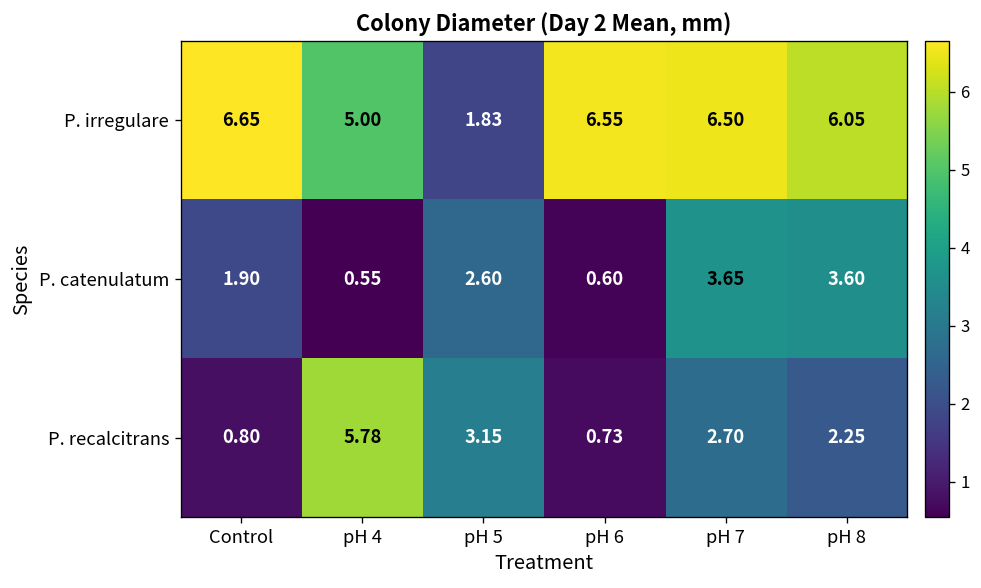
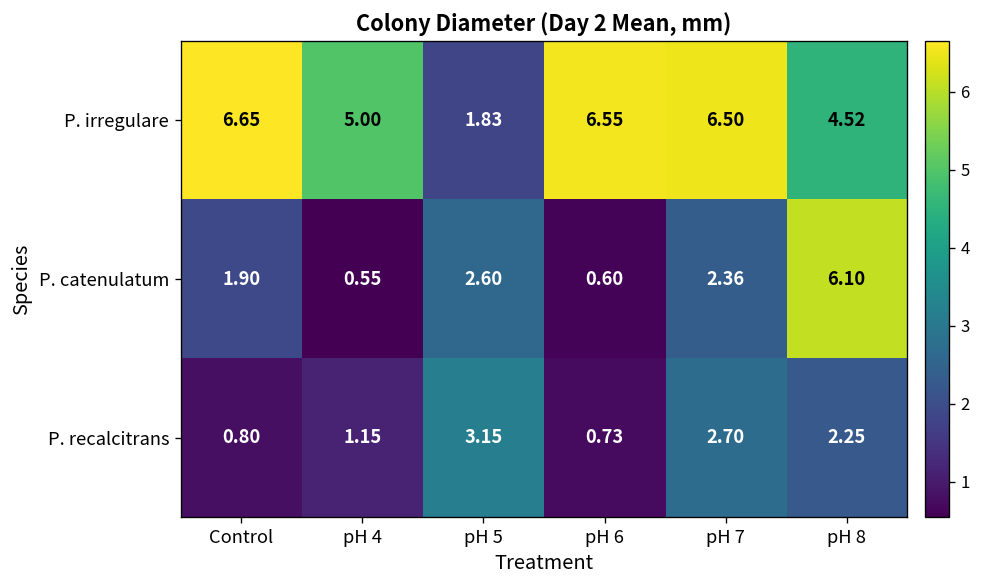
  {
    "P. irregulare": {
      "Control": 6.65,
      "pH 4": 5.00,
      "pH 5": 1.83,
      "pH 6": 6.55,
      "pH 7": 6.50,
-     "pH 8": 6.05
+     "pH 8": 4.52
    },
    "P. catenulatum": {
      "Control": 1.90,
      "pH 4": 0.55,
      "pH 5": 2.60,
      "pH 6": 0.60,
-     "pH 7": 3.65,
-     "pH 8": 3.60
+     "pH 7": 2.36,
+     "pH 8": 6.10
    },
    "P. recalcitrans": {
      "Control": 0.80,
-     "pH 4": 5.78,
+     "pH 4": 1.15,
      "pH 5": 3.15,
      "pH 6": 0.73,
      "pH 7": 2.70,
      "pH 8": 2.25
    }
  }
